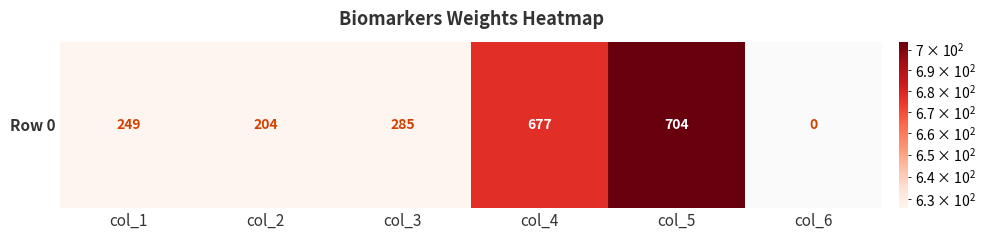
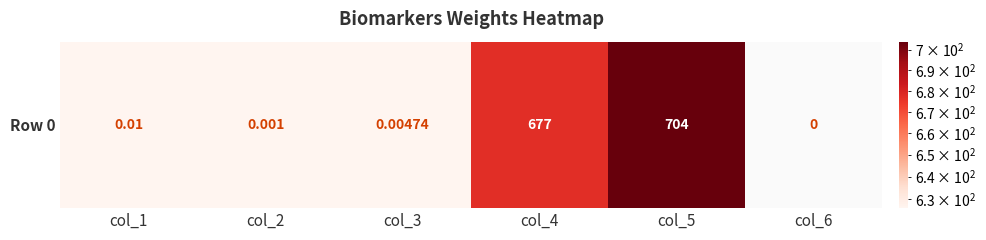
  {
    "Row 0": {
-     "col_1": 249,
-     "col_2": 204,
-     "col_3": 285,
+     "col_1": 0.01,
+     "col_2": 0.001,
+     "col_3": 0.00474,
      "col_4": 677,
      "col_5": 704,
      "col_6": 0
    }
  }
